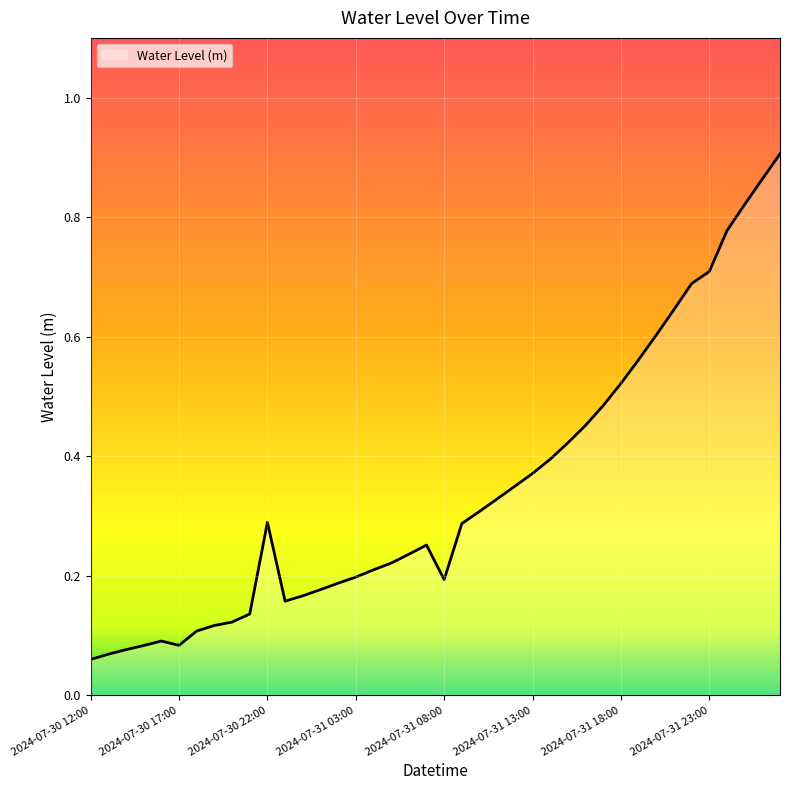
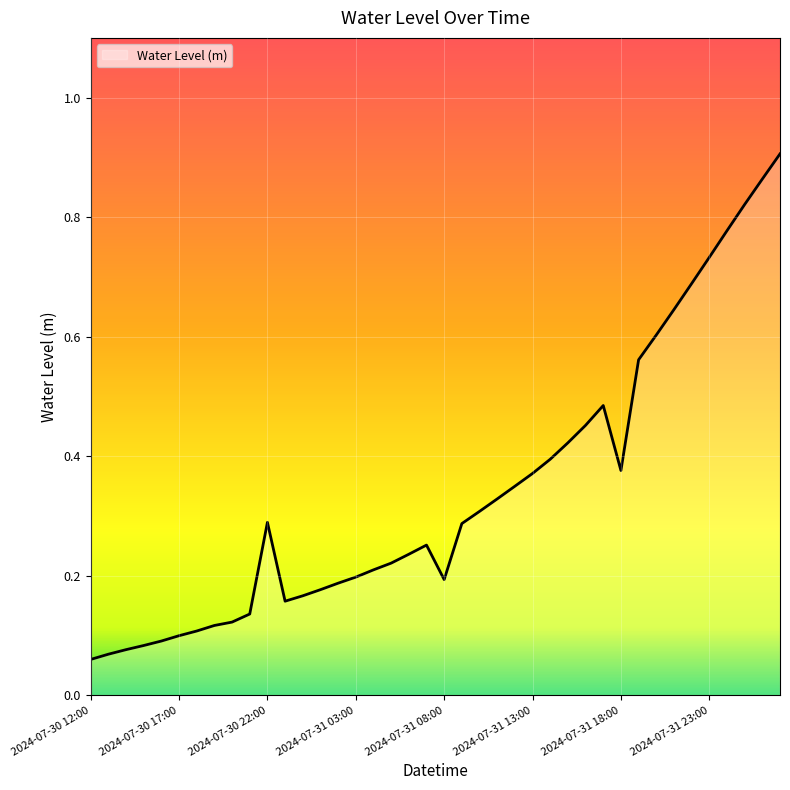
  {
    "2024-07-30 12:00": 0.06,
-   "2024-07-30 17:00": 0.08,
+   "2024-07-30 17:00": 0.10,
    "2024-07-30 22:00": 0.29,
    "2024-07-31 03:00": 0.20,
    "2024-07-31 08:00": 0.19,
    "2024-07-31 13:00": 0.37,
-   "2024-07-31 18:00": 0.52,
-   "2024-07-31 23:00": 0.71
+   "2024-07-31 18:00": 0.38,
+   "2024-07-31 23:00": 0.73
  }
